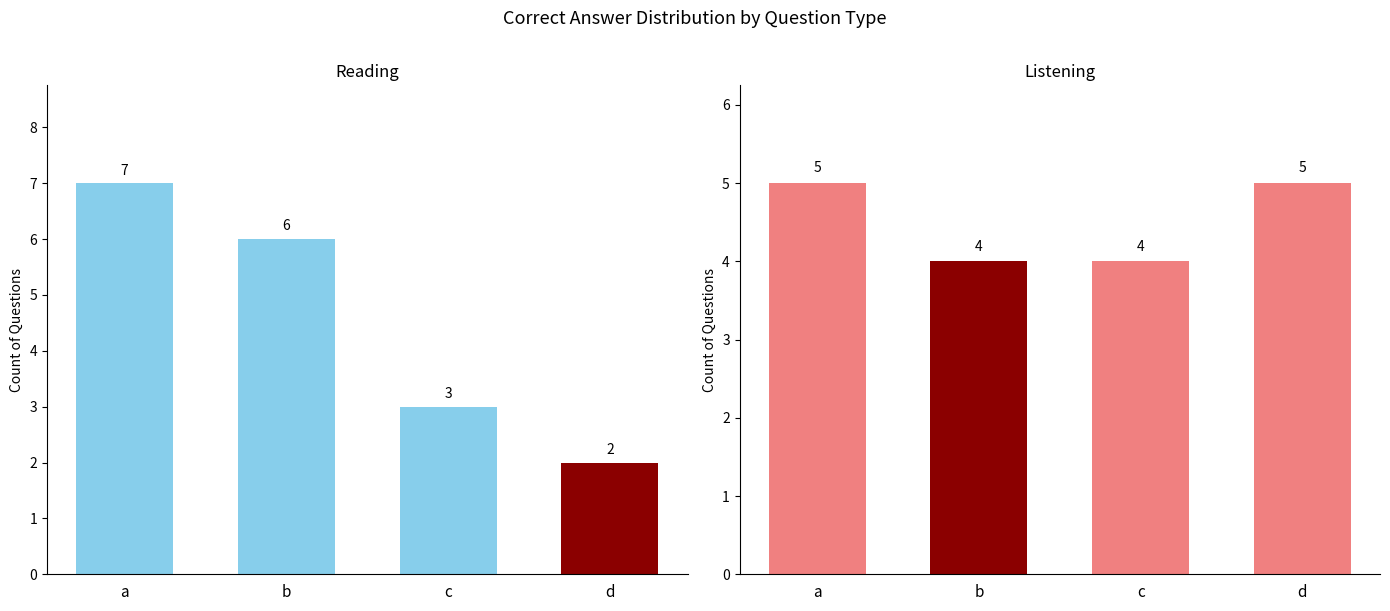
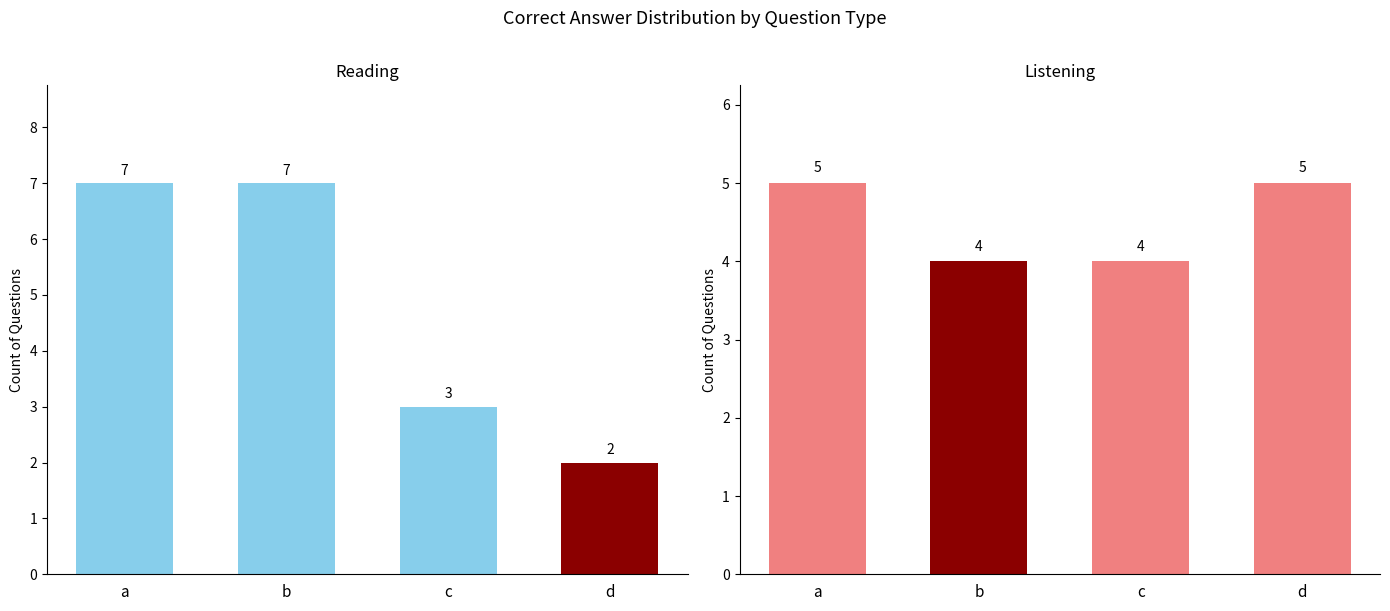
  {
    "Reading": {
      "a": 7,
-     "b": 6,
+     "b": 7,
      "c": 3,
      "d": 2
    },
    "Listening": {
      "a": 5,
      "b": 4,
      "c": 4,
      "d": 5
    }
  }
